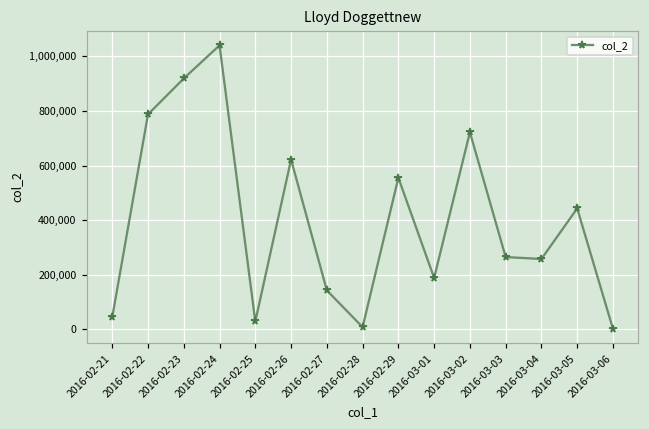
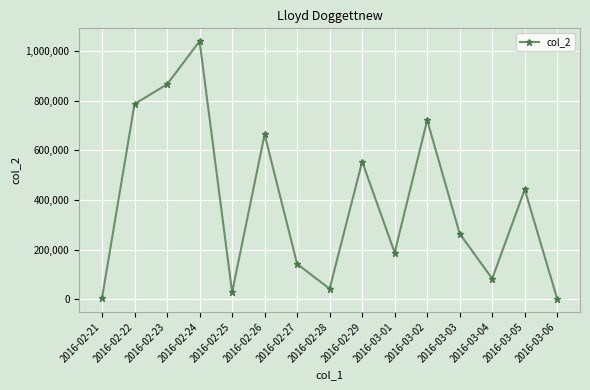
  {
-   "2016-02-21": "40,000",
+   "2016-02-21": "10,000",
    "2016-02-22": "790,000",
-   "2016-02-23": "920,000",
+   "2016-02-23": "870,000",
    "2016-02-24": "1,040,000",
    "2016-02-25": "30,000",
-   "2016-02-26": "620,000",
+   "2016-02-26": "660,000",
    "2016-02-27": "140,000",
-   "2016-02-28": "10,000",
+   "2016-02-28": "40,000",
    "2016-02-29": "560,000",
    "2016-03-01": "190,000",
    "2016-03-02": "720,000",
    "2016-03-03": "260,000",
-   "2016-03-04": "260,000",
+   "2016-03-04": "80,000",
    "2016-03-05": "440,000",
    "2016-03-06": "0"
  }
